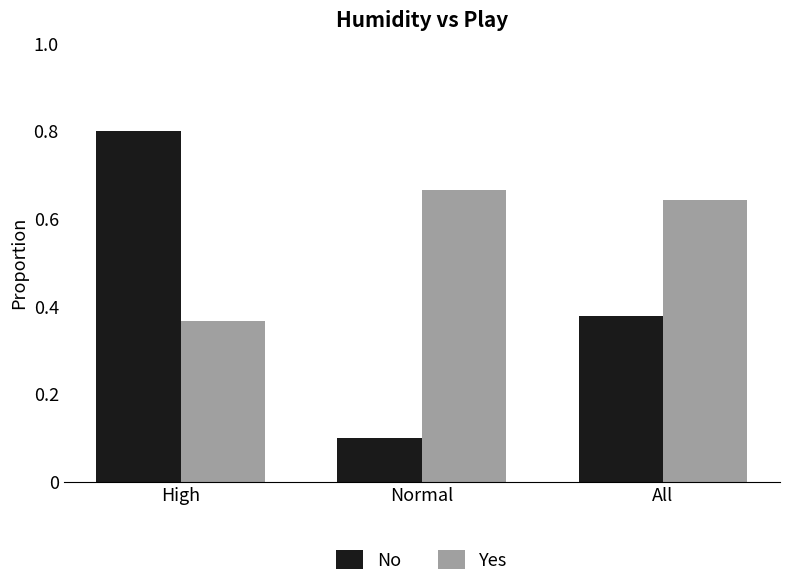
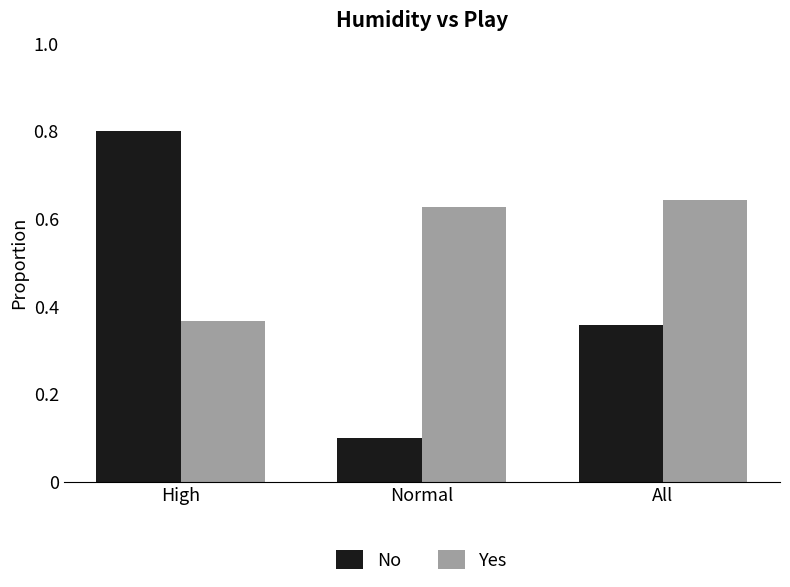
  {
    "No": {
      "High": 0.80,
      "Normal": 0.10,
-     "All": 0.38
+     "All": 0.36
    },
    "Yes": {
      "High": 0.37,
-     "Normal": 0.67,
+     "Normal": 0.63,
      "All": 0.64
    }
  }
